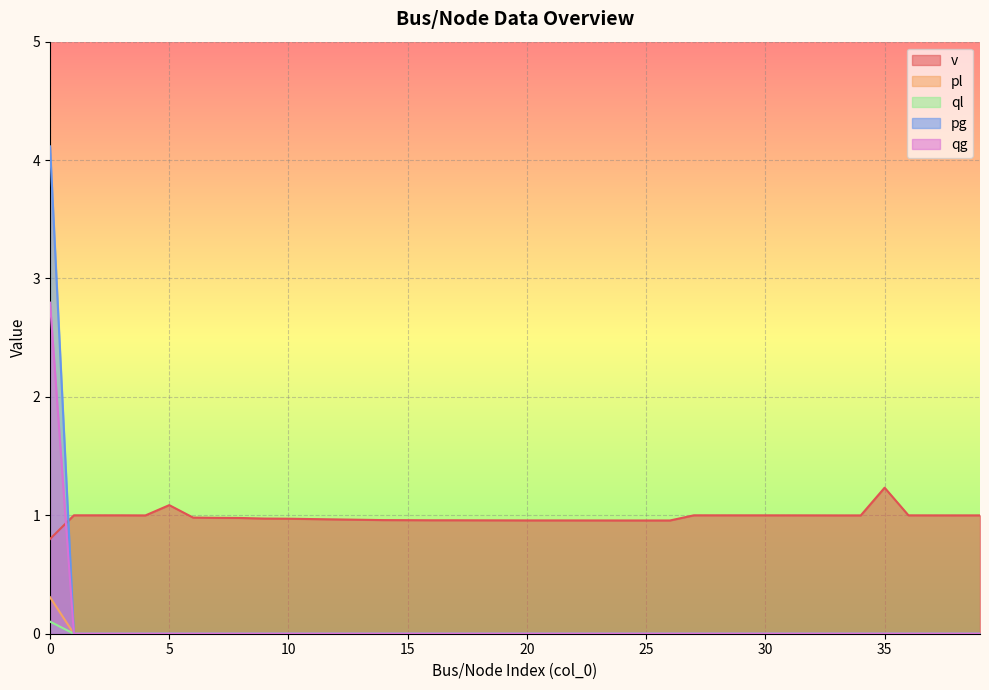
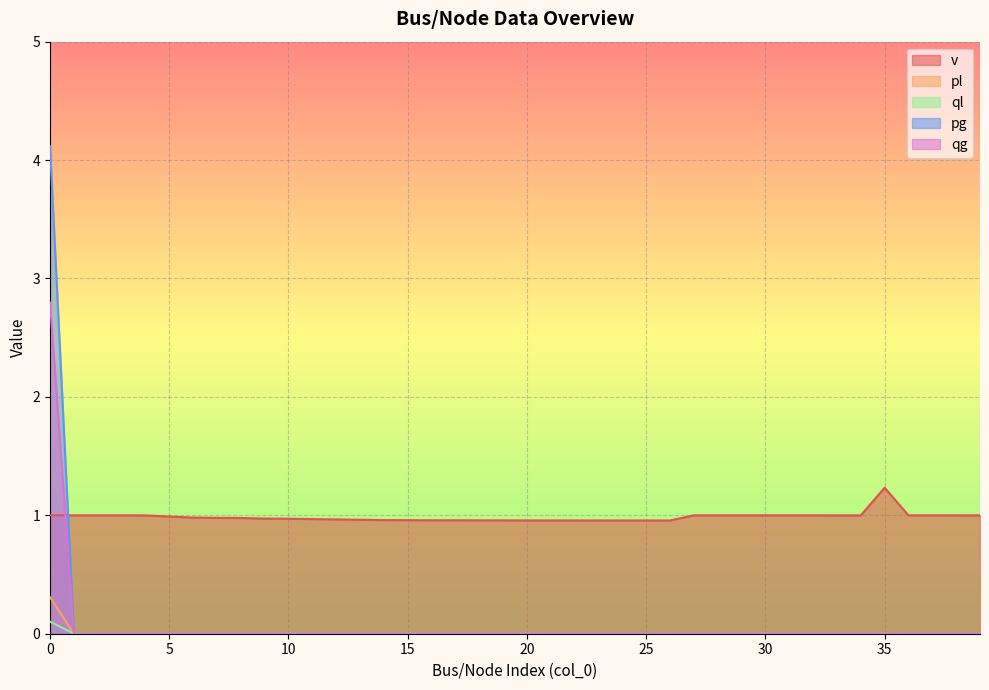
  {
    "v": {
-     "0": 0.8,
-     "5": 1.09,
+     "0": 1.0,
+     "5": 0.99,
      "10": 0.97,
      "15": 0.96,
      "20": 0.96,
      "25": 0.96,
      "30": 1.00,
      "35": 1.23
    },
    "pl": {
      "0": 0.31
    },
    "ql": {
      "0": 0.10
    },
    "pg": {
      "0": 4.12
    },
    "qg": {
      "0": 2.80
    }
  }
